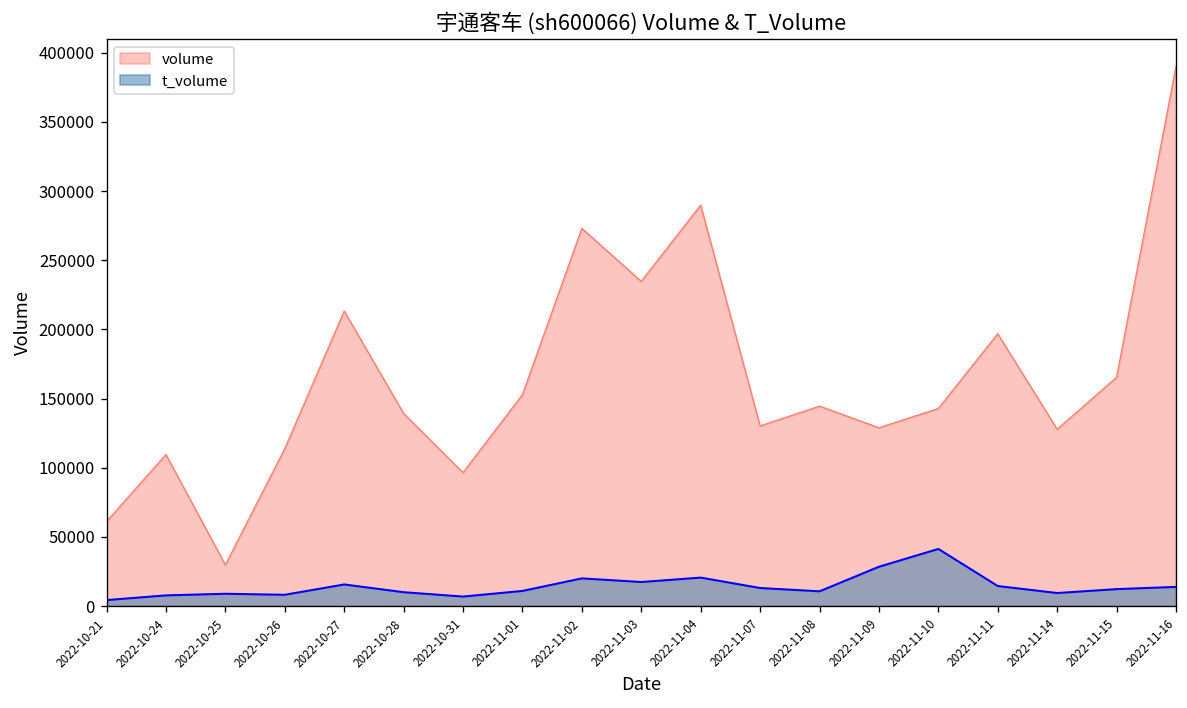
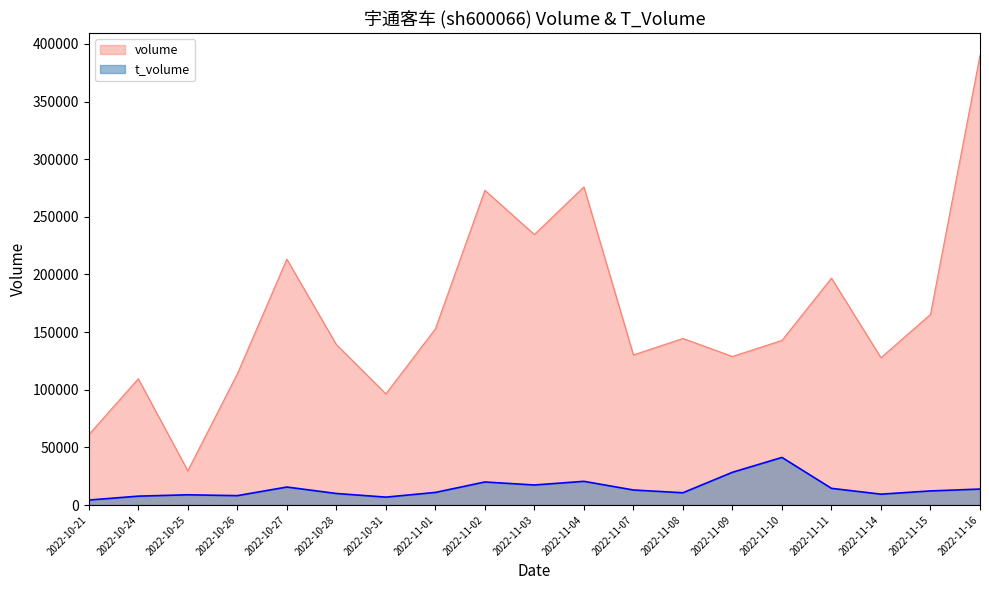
  {
    "volume": {
      "2022-10-21": 61000,
      "2022-10-24": 110000,
      "2022-10-25": 30000,
      "2022-10-26": 114000,
      "2022-10-27": 213000,
      "2022-10-28": 139000,
      "2022-10-31": 96000,
      "2022-11-01": 153000,
      "2022-11-02": 273000,
      "2022-11-03": 235000,
-     "2022-11-04": 290000,
+     "2022-11-04": 276000,
      "2022-11-07": 130000,
      "2022-11-08": 144000,
      "2022-11-09": 129000,
      "2022-11-10": 143000,
      "2022-11-11": 197000,
      "2022-11-14": 128000,
      "2022-11-15": 165000,
      "2022-11-16": 390000
    },
    "t_volume": {
      "2022-10-21": 4000,
      "2022-10-24": 8000,
      "2022-10-25": 9000,
      "2022-10-26": 8000,
      "2022-10-27": 16000,
      "2022-10-28": 10000,
      "2022-10-31": 7000,
      "2022-11-01": 11000,
      "2022-11-02": 20000,
      "2022-11-03": 17000,
      "2022-11-04": 21000,
      "2022-11-07": 13000,
      "2022-11-08": 11000,
      "2022-11-09": 28000,
      "2022-11-10": 41000,
      "2022-11-11": 14000,
      "2022-11-14": 9000,
      "2022-11-15": 12000,
      "2022-11-16": 14000
    }
  }
